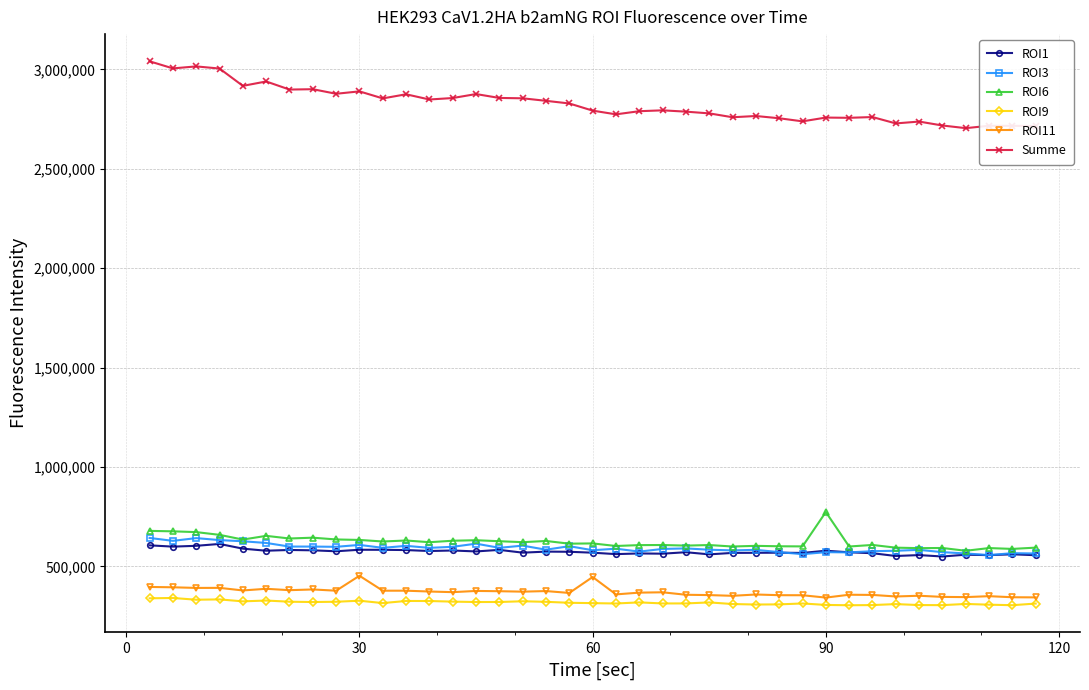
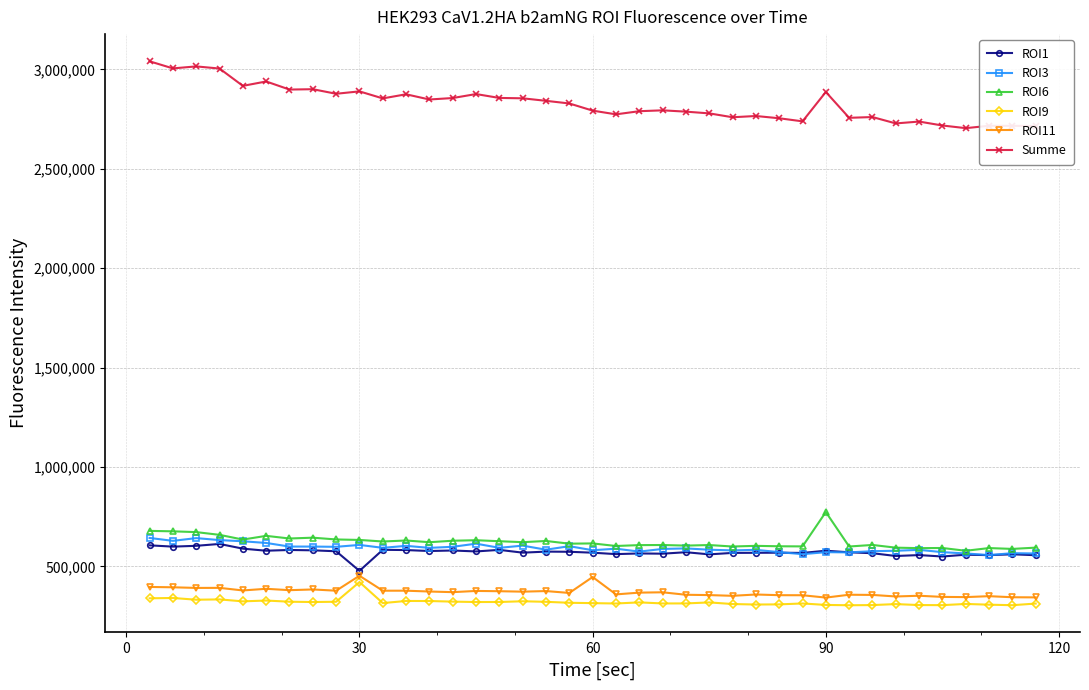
  {
    "ROI1": {
-     "30": "580,000"
+     "30": "480,000"
    },
    "ROI3": {
      "30": "610,000"
    },
    "ROI6": {
      "30": "630,000",
      "60": "620,000",
      "90": "770,000"
    },
    "ROI9": {
-     "30": "330,000",
+     "30": "420,000",
      "60": "310,000",
      "90": "310,000"
    },
    "ROI11": {
      "30": "450,000",
      "60": "450,000",
      "90": "340,000"
    },
    "Summe": {
      "30": "2,890,000",
      "60": "2,790,000",
-     "90": "2,760,000"
+     "90": "2,890,000"
    }
  }
